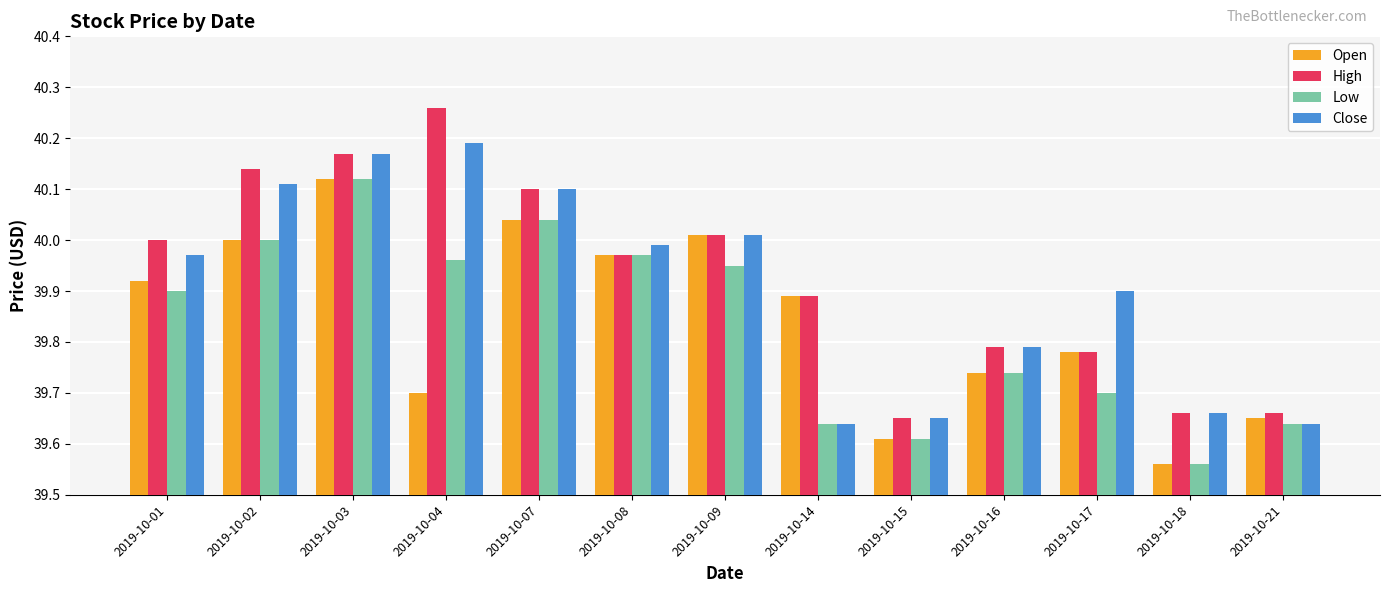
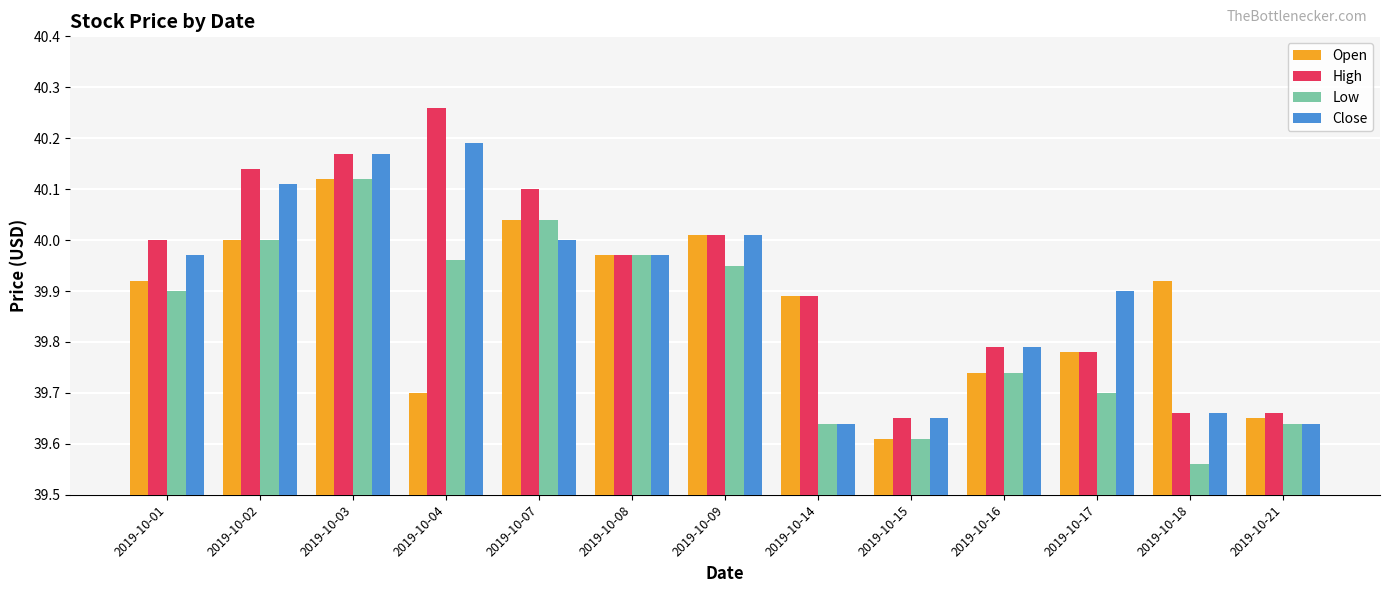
  {
    "Open": {
      "2019-10-01": 39.92,
      "2019-10-02": 40.00,
      "2019-10-03": 40.12,
      "2019-10-04": 39.70,
      "2019-10-07": 40.04,
      "2019-10-08": 39.97,
      "2019-10-09": 40.01,
      "2019-10-14": 39.89,
      "2019-10-15": 39.61,
      "2019-10-16": 39.74,
      "2019-10-17": 39.78,
-     "2019-10-18": 39.56,
+     "2019-10-18": 39.92,
      "2019-10-21": 39.65
    },
    "High": {
      "2019-10-01": 40.00,
      "2019-10-02": 40.14,
      "2019-10-03": 40.17,
      "2019-10-04": 40.26,
      "2019-10-07": 40.10,
      "2019-10-08": 39.97,
      "2019-10-09": 40.01,
      "2019-10-14": 39.89,
      "2019-10-15": 39.65,
      "2019-10-16": 39.79,
      "2019-10-17": 39.78,
      "2019-10-18": 39.66,
      "2019-10-21": 39.66
    },
    "Low": {
      "2019-10-01": 39.90,
      "2019-10-02": 40.00,
      "2019-10-03": 40.12,
      "2019-10-04": 39.96,
      "2019-10-07": 40.04,
      "2019-10-08": 39.97,
      "2019-10-09": 39.95,
      "2019-10-14": 39.64,
      "2019-10-15": 39.61,
      "2019-10-16": 39.74,
      "2019-10-17": 39.70,
      "2019-10-18": 39.56,
      "2019-10-21": 39.64
    },
    "Close": {
      "2019-10-01": 39.97,
      "2019-10-02": 40.11,
      "2019-10-03": 40.17,
      "2019-10-04": 40.19,
-     "2019-10-07": 40.1,
-     "2019-10-08": 39.99,
+     "2019-10-07": 40.0,
+     "2019-10-08": 39.97,
      "2019-10-09": 40.01,
      "2019-10-14": 39.64,
      "2019-10-15": 39.65,
      "2019-10-16": 39.79,
      "2019-10-17": 39.90,
      "2019-10-18": 39.66,
      "2019-10-21": 39.64
    }
  }
